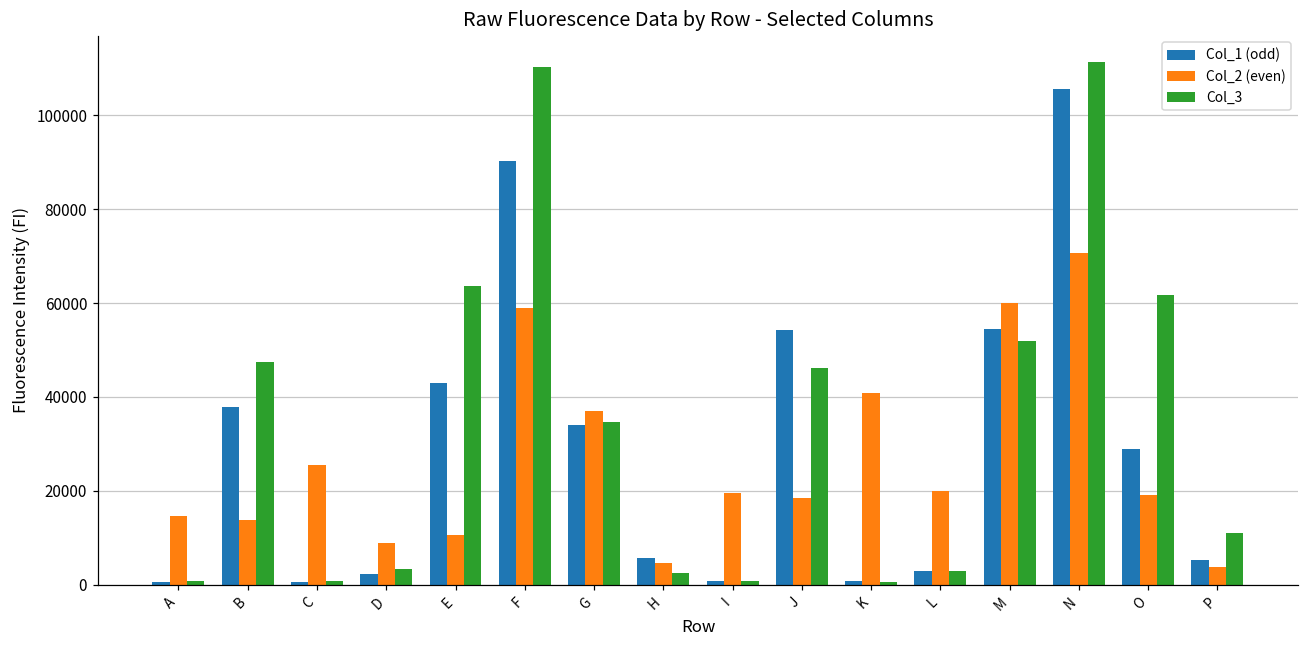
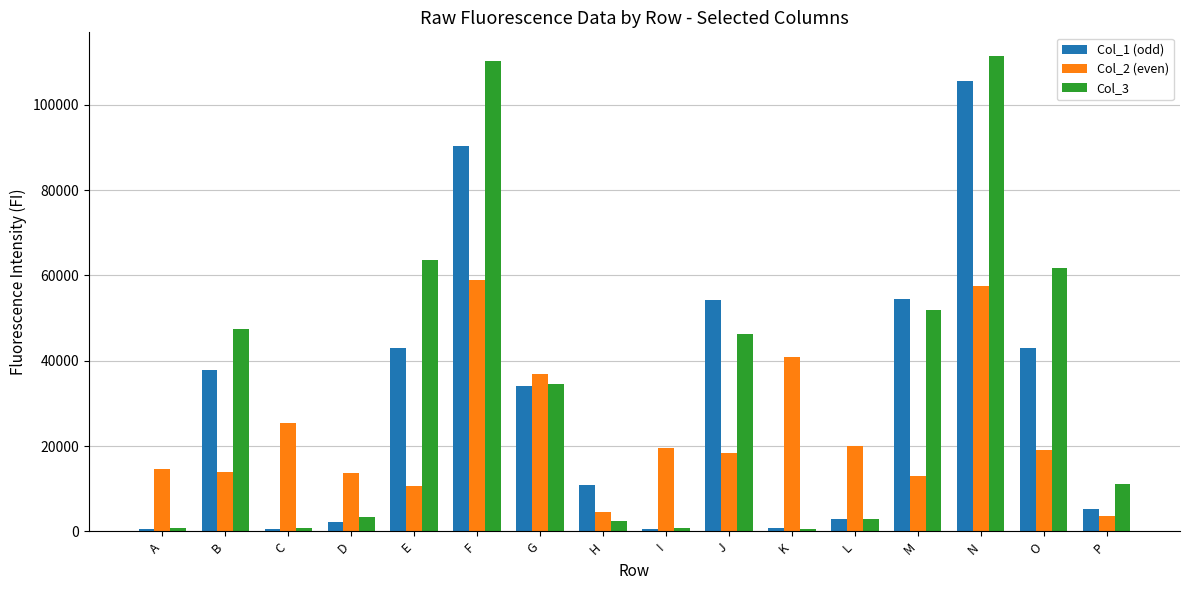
  {
    "Col_1 (odd)": {
      "A": 1000,
      "B": 38000,
      "C": 1000,
      "D": 2000,
      "E": 43000,
      "F": 90000,
      "G": 34000,
-     "H": 6000,
+     "H": 11000,
      "I": 1000,
      "J": 54000,
      "K": 1000,
      "L": 3000,
      "M": 55000,
      "N": 106000,
-     "O": 29000,
+     "O": 43000,
      "P": 5000
    },
    "Col_2 (even)": {
      "A": 15000,
      "B": 14000,
      "C": 25000,
-     "D": 9000,
+     "D": 14000,
      "E": 11000,
      "F": 59000,
      "G": 37000,
      "H": 5000,
      "I": 20000,
      "J": 18000,
      "K": 41000,
      "L": 20000,
-     "M": 60000,
-     "N": 71000,
+     "M": 13000,
+     "N": 58000,
      "O": 19000,
      "P": 4000
    },
    "Col_3": {
      "A": 1000,
      "B": 47000,
      "C": 1000,
      "D": 3000,
      "E": 64000,
      "F": 110000,
      "G": 35000,
      "H": 2000,
      "I": 1000,
      "J": 46000,
      "K": 1000,
      "L": 3000,
      "M": 52000,
      "N": 111000,
      "O": 62000,
      "P": 11000
    }
  }
